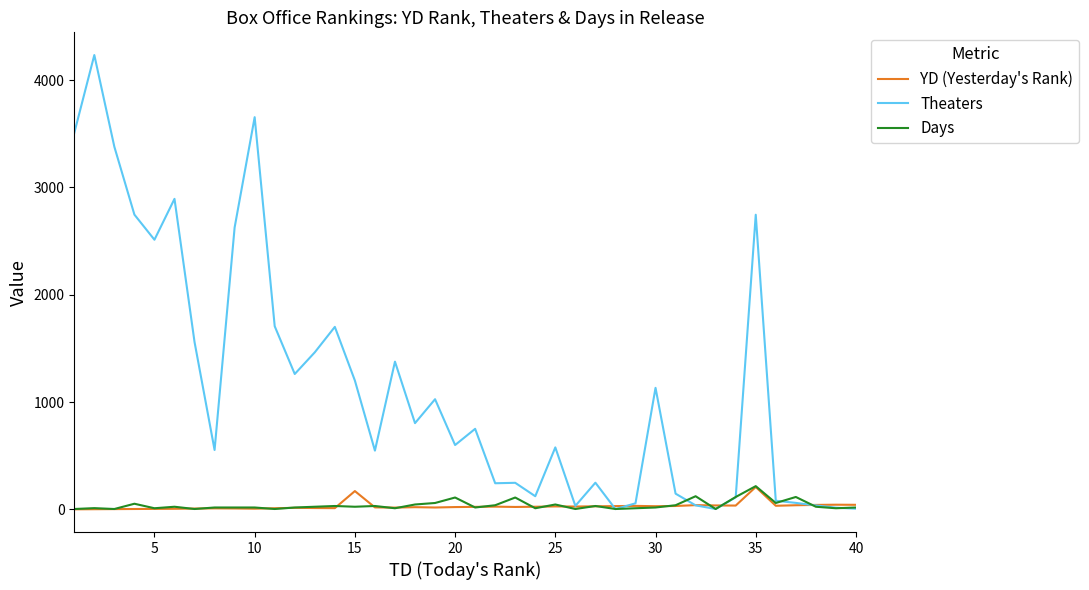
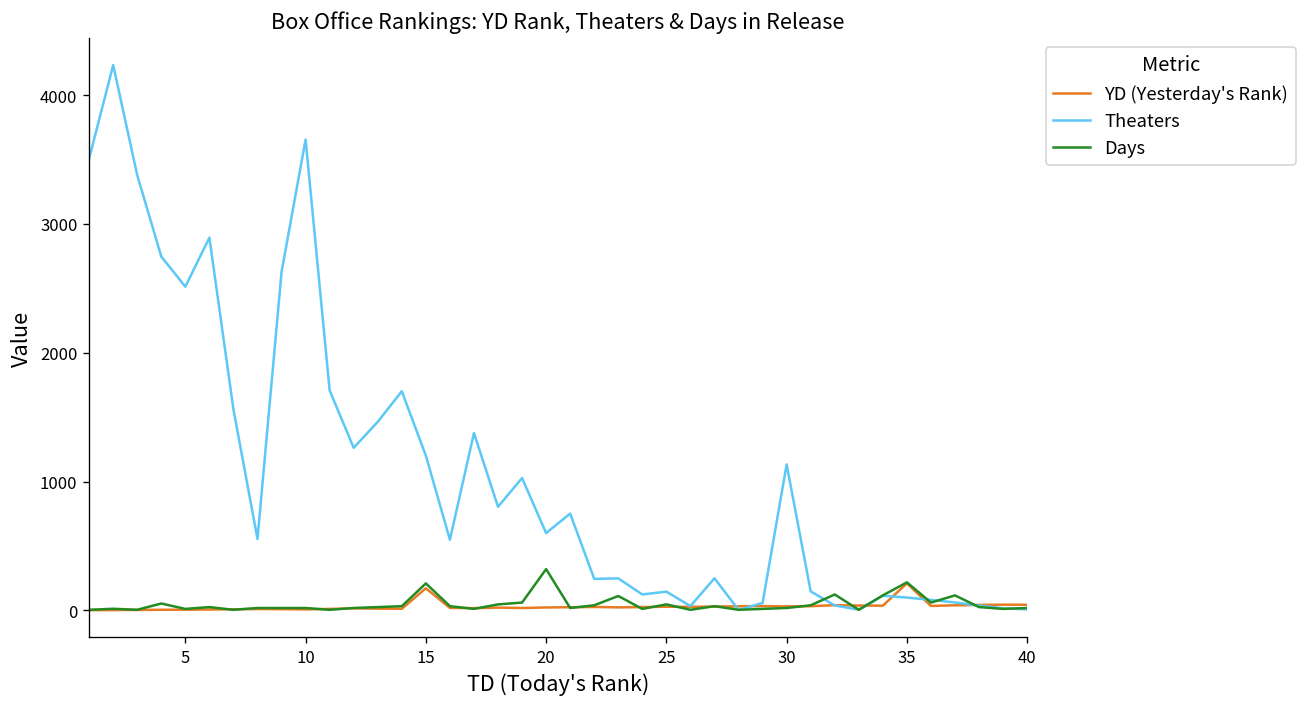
  {
    "YD (Yesterday's Rank)": {
      "15": 170,
      "20": 20,
      "40": 40
    },
    "Theaters": {
      "5": 2510,
      "10": 3660,
      "15": 1200,
      "20": 600,
-     "25": 580,
+     "25": 150,
      "30": 1130,
-     "35": 2750
+     "35": 100
    },
    "Days": {
-     "15": 30,
-     "20": 110
+     "15": 210,
+     "20": 320
    }
  }
